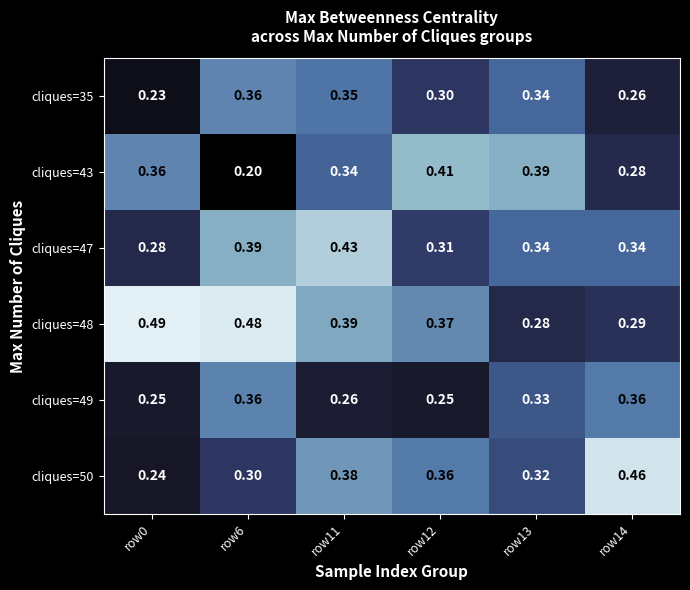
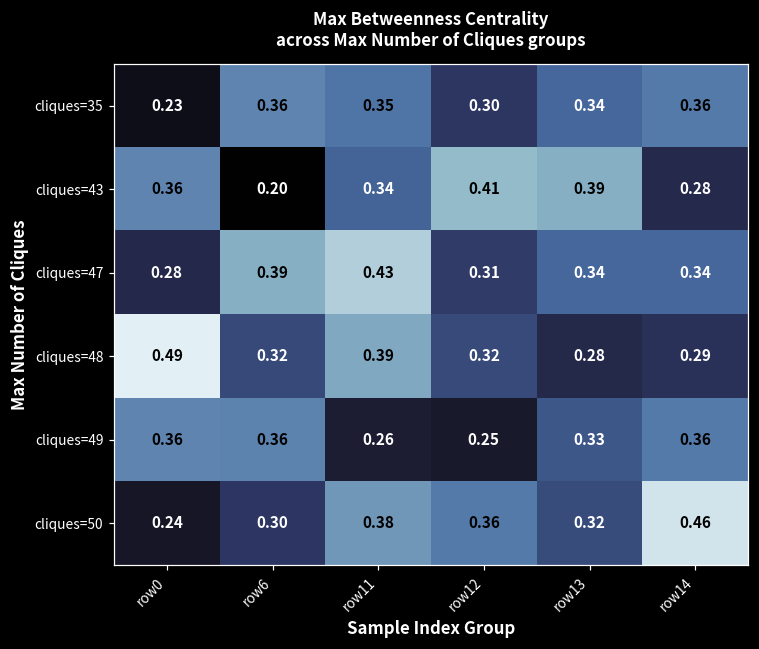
  {
    "cliques=35": {
      "row0": 0.23,
      "row6": 0.36,
      "row11": 0.35,
      "row12": 0.30,
      "row13": 0.34,
-     "row14": 0.26
+     "row14": 0.36
    },
    "cliques=43": {
      "row0": 0.36,
      "row6": 0.20,
      "row11": 0.34,
      "row12": 0.41,
      "row13": 0.39,
      "row14": 0.28
    },
    "cliques=47": {
      "row0": 0.28,
      "row6": 0.39,
      "row11": 0.43,
      "row12": 0.31,
      "row13": 0.34,
      "row14": 0.34
    },
    "cliques=48": {
      "row0": 0.49,
-     "row6": 0.48,
+     "row6": 0.32,
      "row11": 0.39,
-     "row12": 0.37,
+     "row12": 0.32,
      "row13": 0.28,
      "row14": 0.29
    },
    "cliques=49": {
-     "row0": 0.25,
+     "row0": 0.36,
      "row6": 0.36,
      "row11": 0.26,
      "row12": 0.25,
      "row13": 0.33,
      "row14": 0.36
    },
    "cliques=50": {
      "row0": 0.24,
      "row6": 0.30,
      "row11": 0.38,
      "row12": 0.36,
      "row13": 0.32,
      "row14": 0.46
    }
  }
